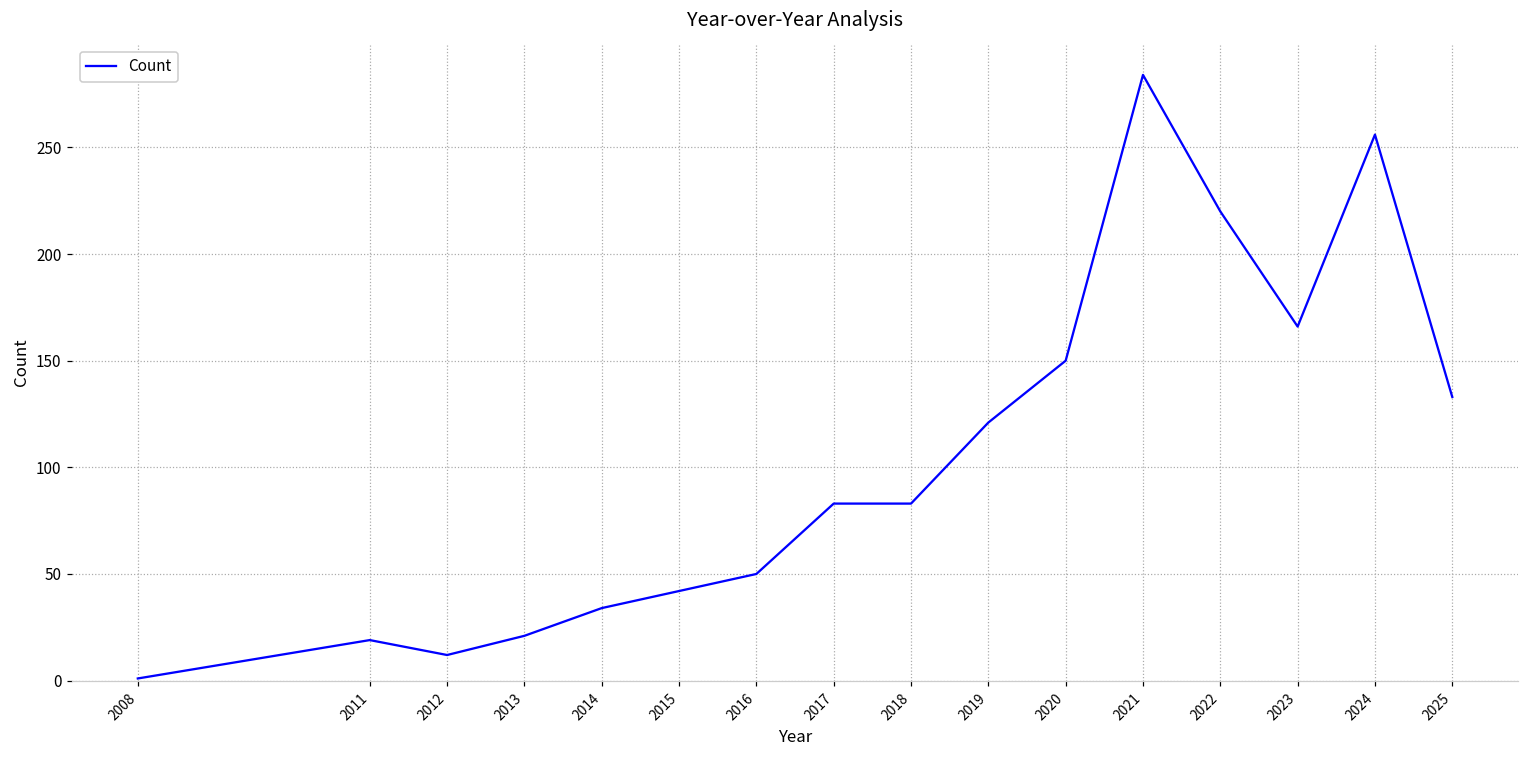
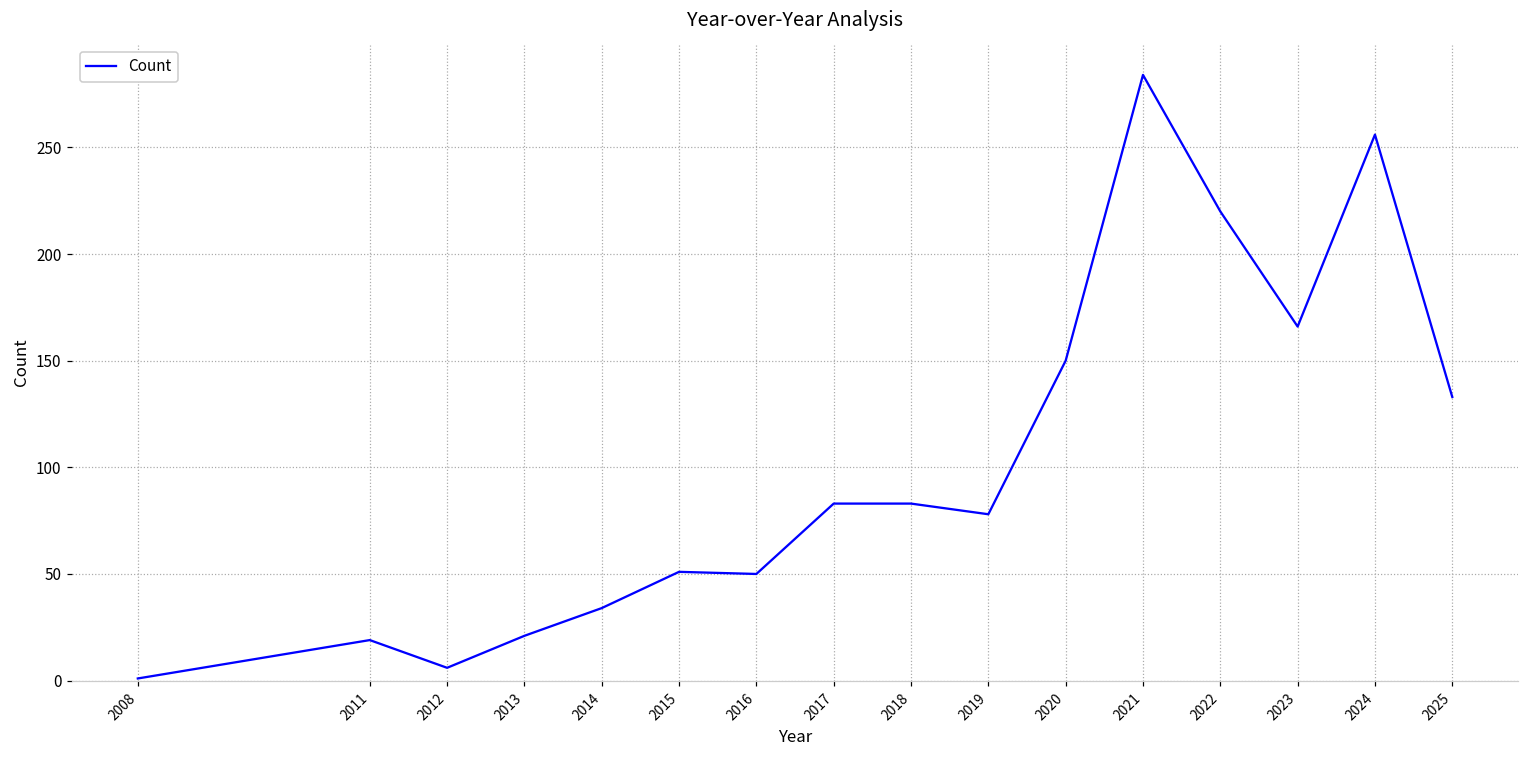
  {
    "2008": 1,
    "2011": 19,
-   "2012": 12,
+   "2012": 6,
    "2013": 21,
    "2014": 34,
-   "2015": 42,
+   "2015": 51,
    "2016": 50,
    "2017": 83,
    "2018": 83,
-   "2019": 121,
+   "2019": 78,
    "2020": 150,
    "2021": 284,
    "2022": 220,
    "2023": 166,
    "2024": 256,
    "2025": 133
  }
